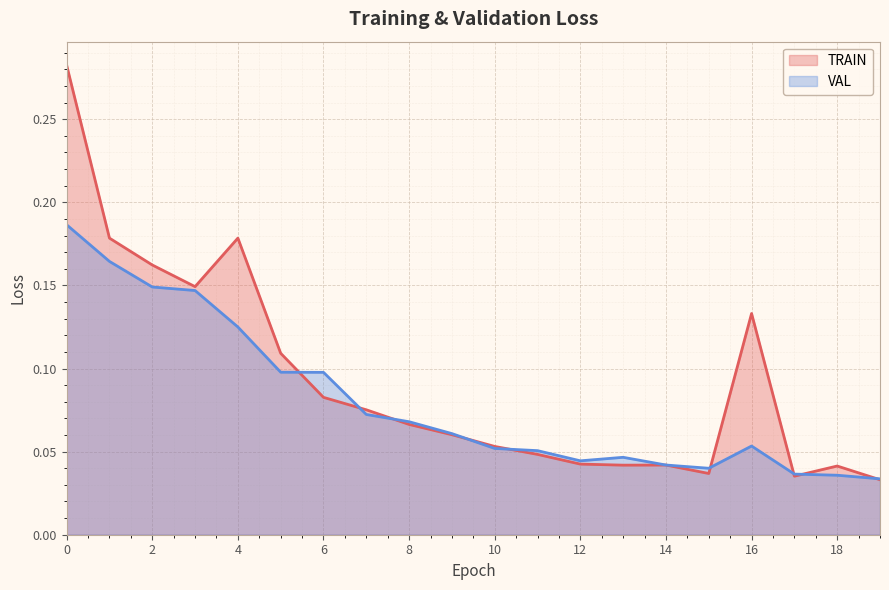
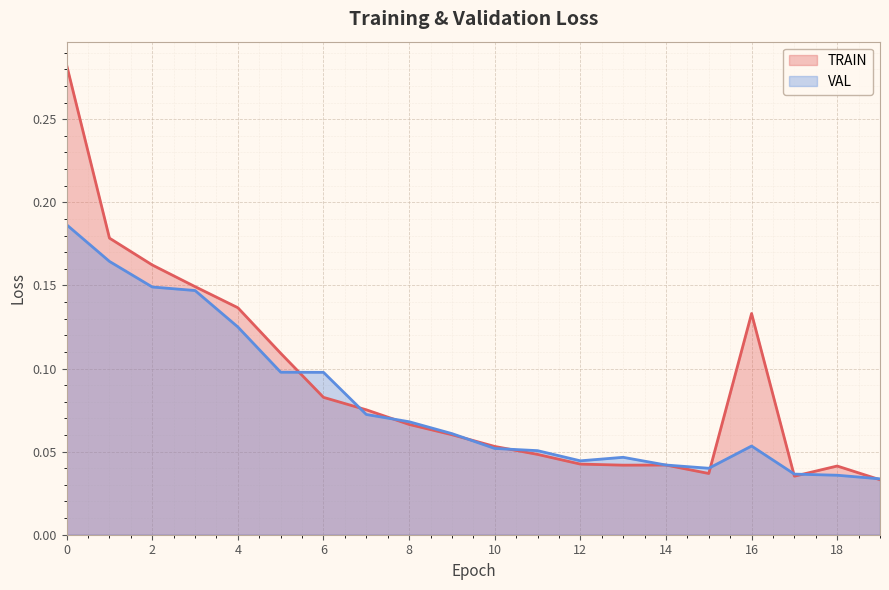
  {
    "TRAIN": {
      "0": 0.283,
      "2": 0.162,
-     "4": 0.178,
+     "4": 0.137,
      "6": 0.083,
      "8": 0.066,
      "12": 0.042,
      "16": 0.133,
      "18": 0.041
    },
    "VAL": {
      "0": 0.186,
      "2": 0.149,
      "4": 0.125,
      "6": 0.098,
      "8": 0.068,
      "12": 0.044,
      "16": 0.053,
      "18": 0.036
    }
  }
